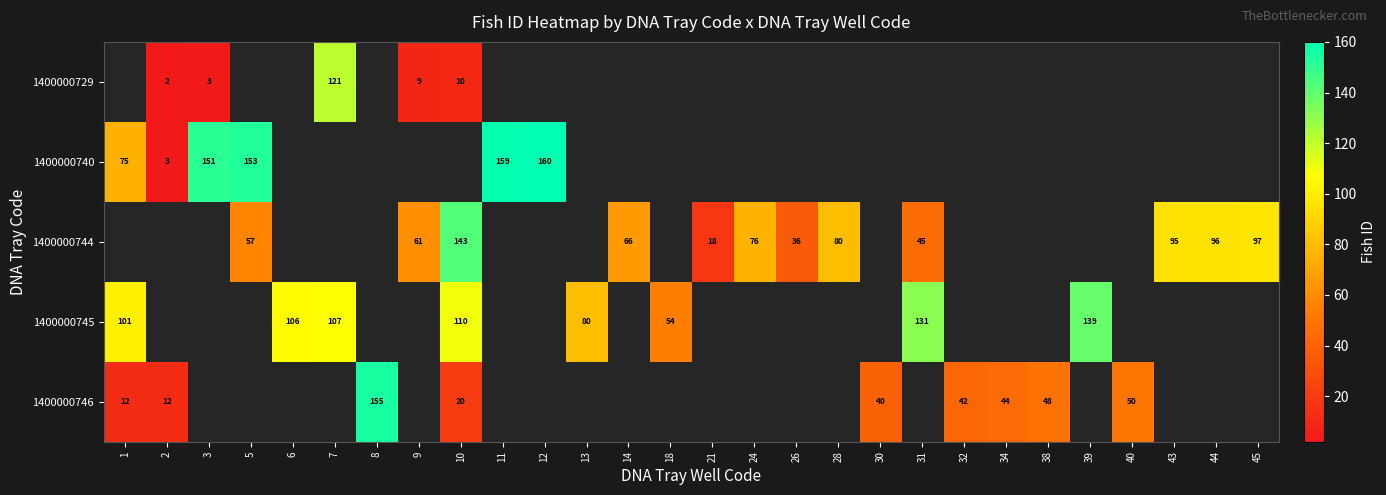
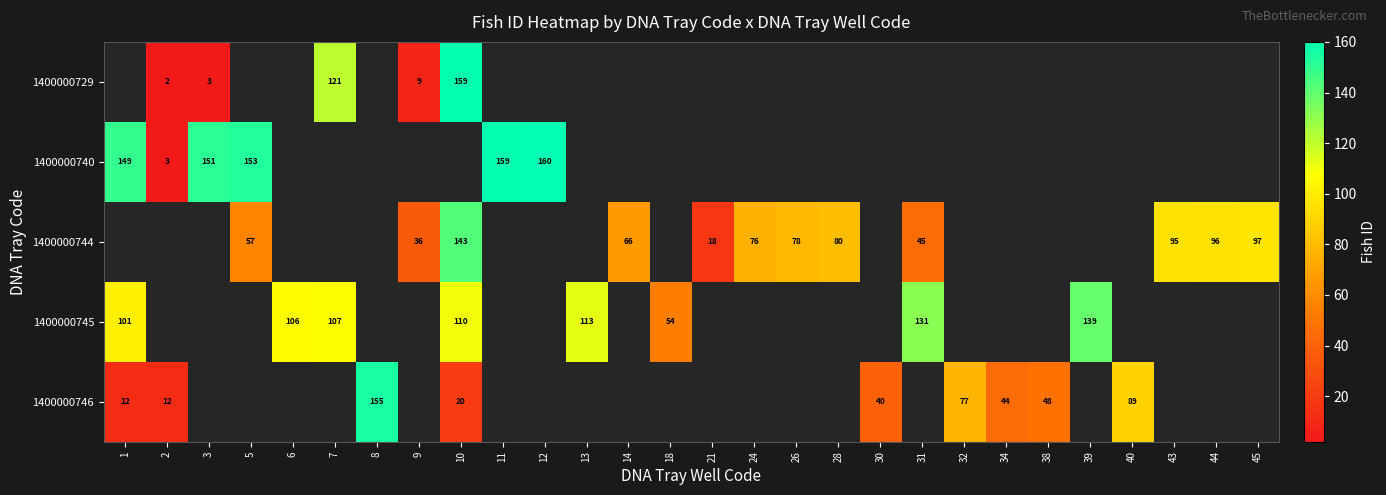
  {
    "1400000729": {
      "2": 2,
      "3": 3,
      "7": 121,
      "9": 9,
-     "10": 10
+     "10": 159
    },
    "1400000740": {
-     "1": 75,
+     "1": 149,
      "2": 3,
      "3": 151,
      "5": 153,
      "11": 159,
      "12": 160
    },
    "1400000744": {
      "5": 57,
-     "9": 61,
+     "9": 36,
      "10": 143,
      "14": 66,
      "21": 18,
      "24": 76,
-     "26": 36,
+     "26": 78,
      "28": 80,
      "31": 45,
      "43": 95,
      "44": 96,
      "45": 97
    },
    "1400000745": {
      "1": 101,
      "6": 106,
      "7": 107,
      "10": 110,
-     "13": 80,
+     "13": 113,
      "18": 54,
      "31": 131,
      "39": 139
    },
    "1400000746": {
      "1": 12,
      "2": 12,
      "8": 155,
      "10": 20,
      "30": 40,
-     "32": 42,
+     "32": 77,
      "34": 44,
      "38": 48,
-     "40": 50
+     "40": 89
    }
  }
